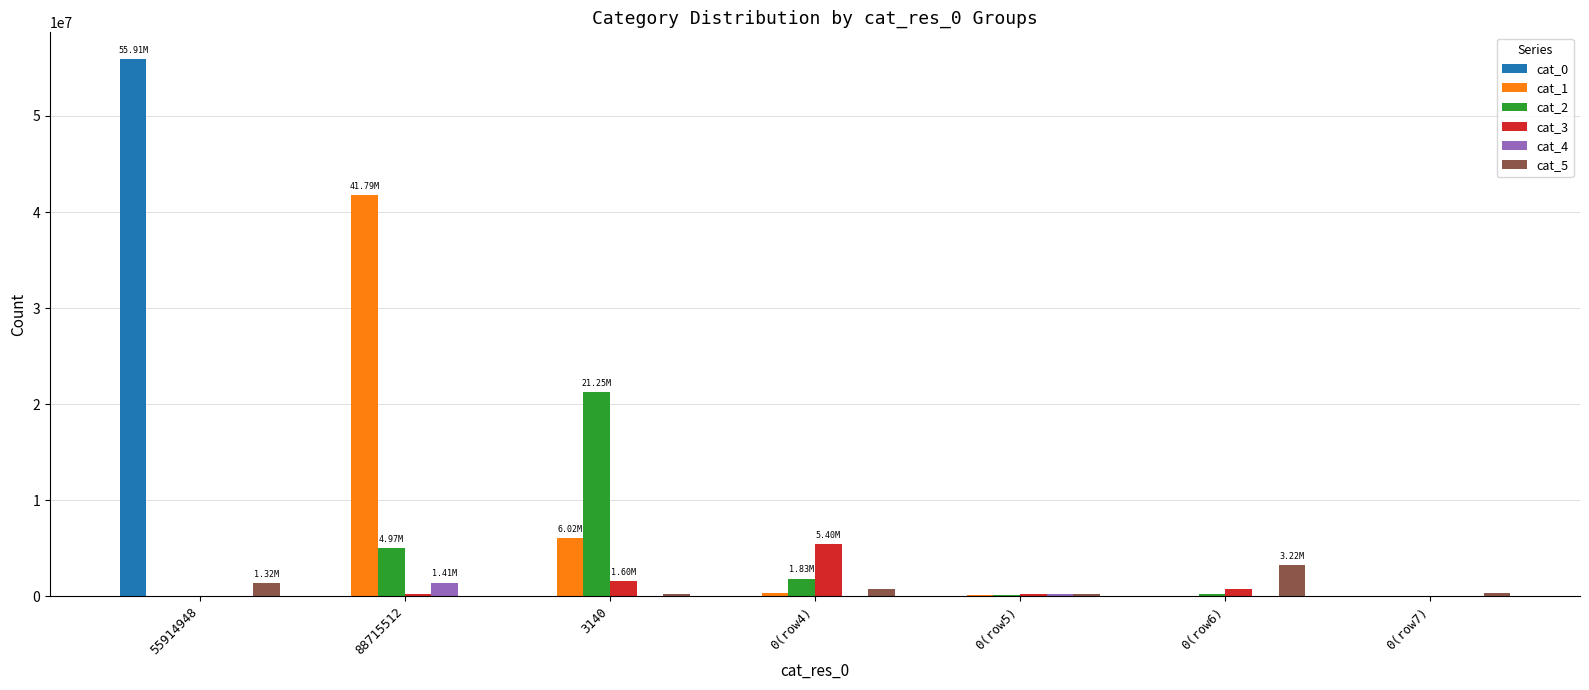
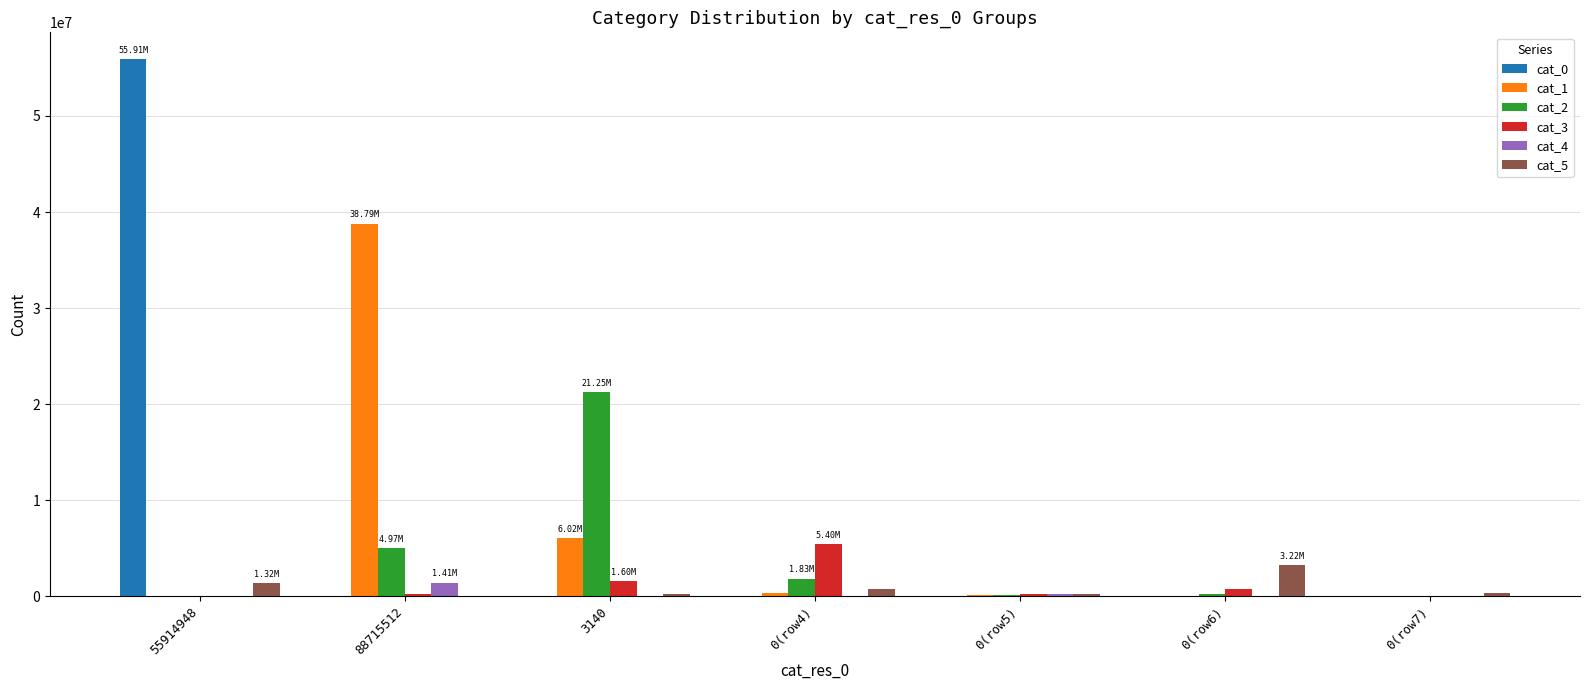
  {
    "cat_0": {
      "55914948": "55.91M"
    },
    "cat_1": {
-     "88715512": "41.79M",
+     "88715512": "38.79M",
      "3140": "6.02M"
    },
    "cat_2": {
      "88715512": "4.97M",
      "3140": "21.25M",
      "0(row4)": "1.83M"
    },
    "cat_3": {
      "3140": "1.60M",
      "0(row4)": "5.40M"
    },
    "cat_4": {
      "88715512": "1.41M"
    },
    "cat_5": {
      "55914948": "1.32M",
      "0(row6)": "3.22M"
    }
  }
